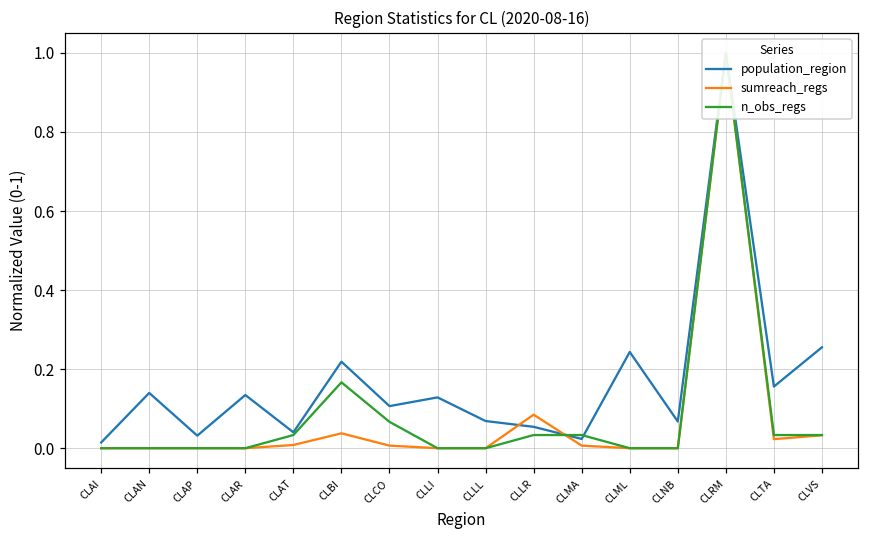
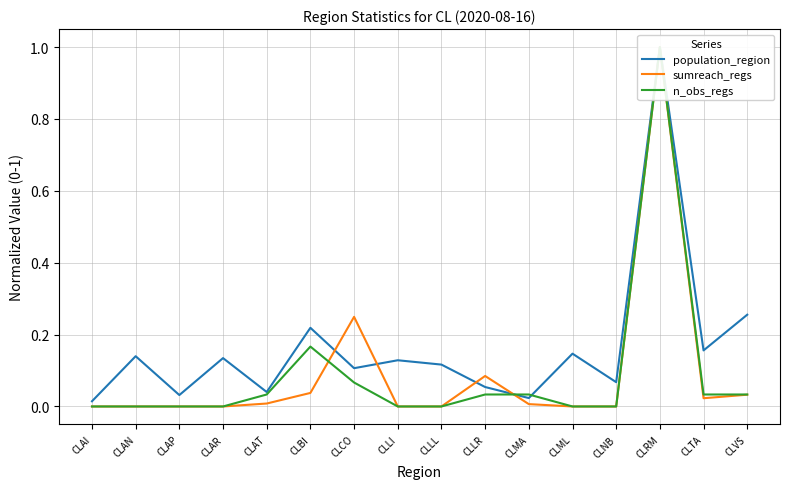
  {
    "population_region": {
      "CLAI": 0.01,
      "CLAN": 0.14,
      "CLAP": 0.03,
      "CLAR": 0.13,
      "CLBI": 0.22,
      "CLCO": 0.11,
      "CLLI": 0.13,
-     "CLLL": 0.07,
+     "CLLL": 0.12,
      "CLLR": 0.05,
      "CLMA": 0.02,
-     "CLML": 0.24,
+     "CLML": 0.15,
      "CLNB": 0.07,
      "CLTA": 0.16,
      "CLVS": 0.26
    },
    "sumreach_regs": {
      "CLAT": 0.01,
      "CLBI": 0.04,
-     "CLCO": 0.01,
+     "CLCO": 0.25,
      "CLLR": 0.08,
      "CLMA": 0.01,
      "CLTA": 0.02
    },
    "n_obs_regs": {
      "CLBI": 0.17,
      "CLCO": 0.07,
      "CLLR": 0.03,
      "CLMA": 0.03,
      "CLTA": 0.03
    }
  }
